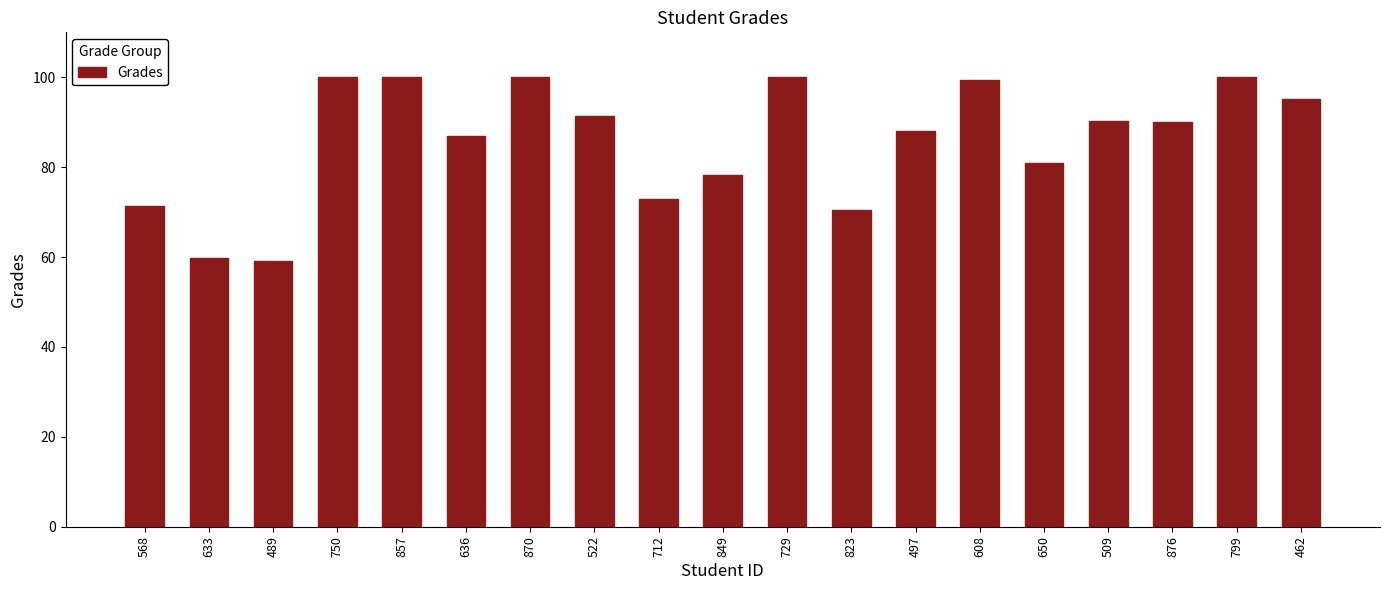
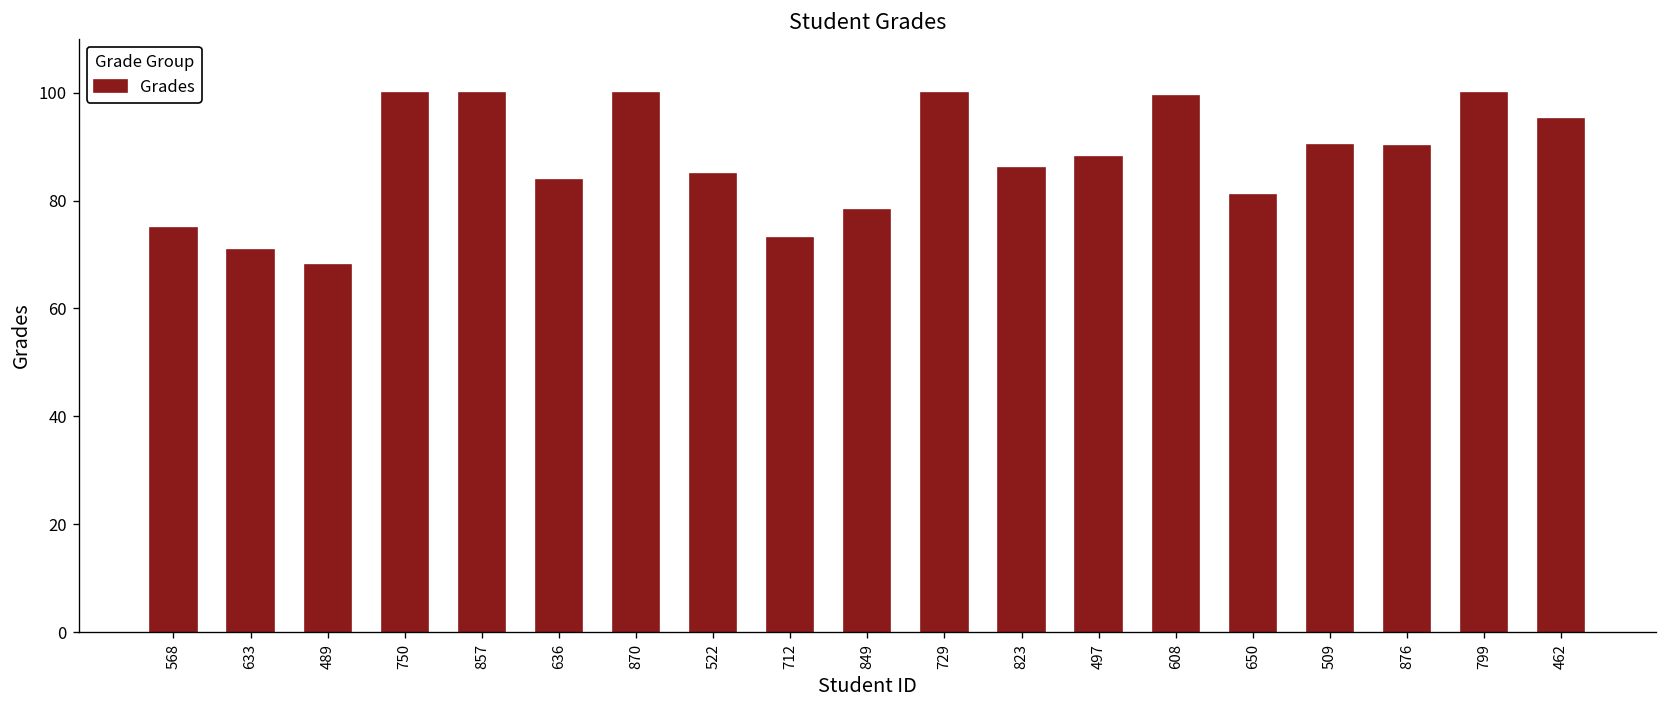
  {
-   "568": 71,
-   "633": 60,
-   "489": 59,
+   "568": 75,
+   "633": 71,
+   "489": 68,
    "750": 100,
    "857": 100,
-   "636": 87,
+   "636": 84,
    "870": 100,
-   "522": 91,
+   "522": 85,
    "712": 73,
    "849": 78,
    "729": 100,
-   "823": 71,
+   "823": 86,
    "497": 88,
    "608": 99,
    "650": 81,
    "509": 90,
    "876": 90,
    "799": 100,
    "462": 95
  }
